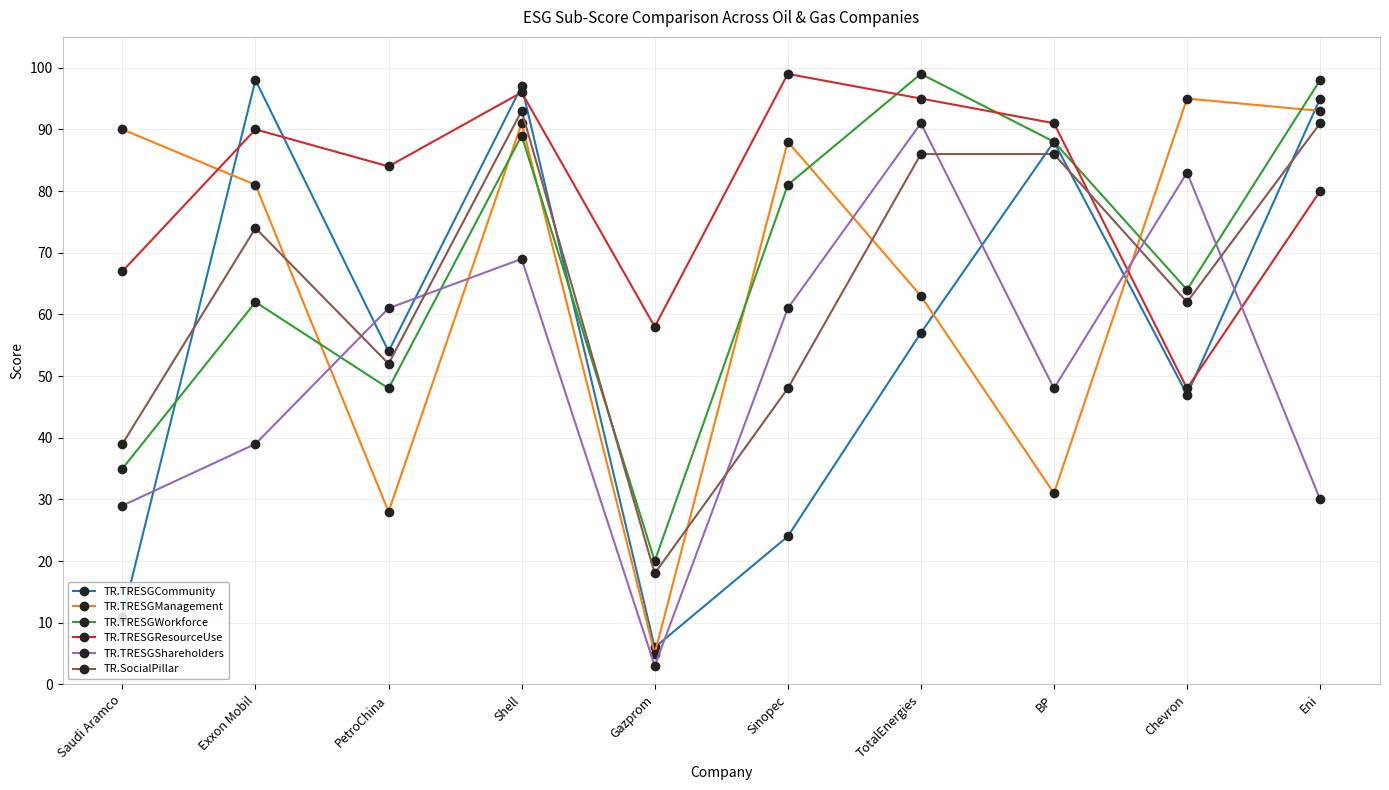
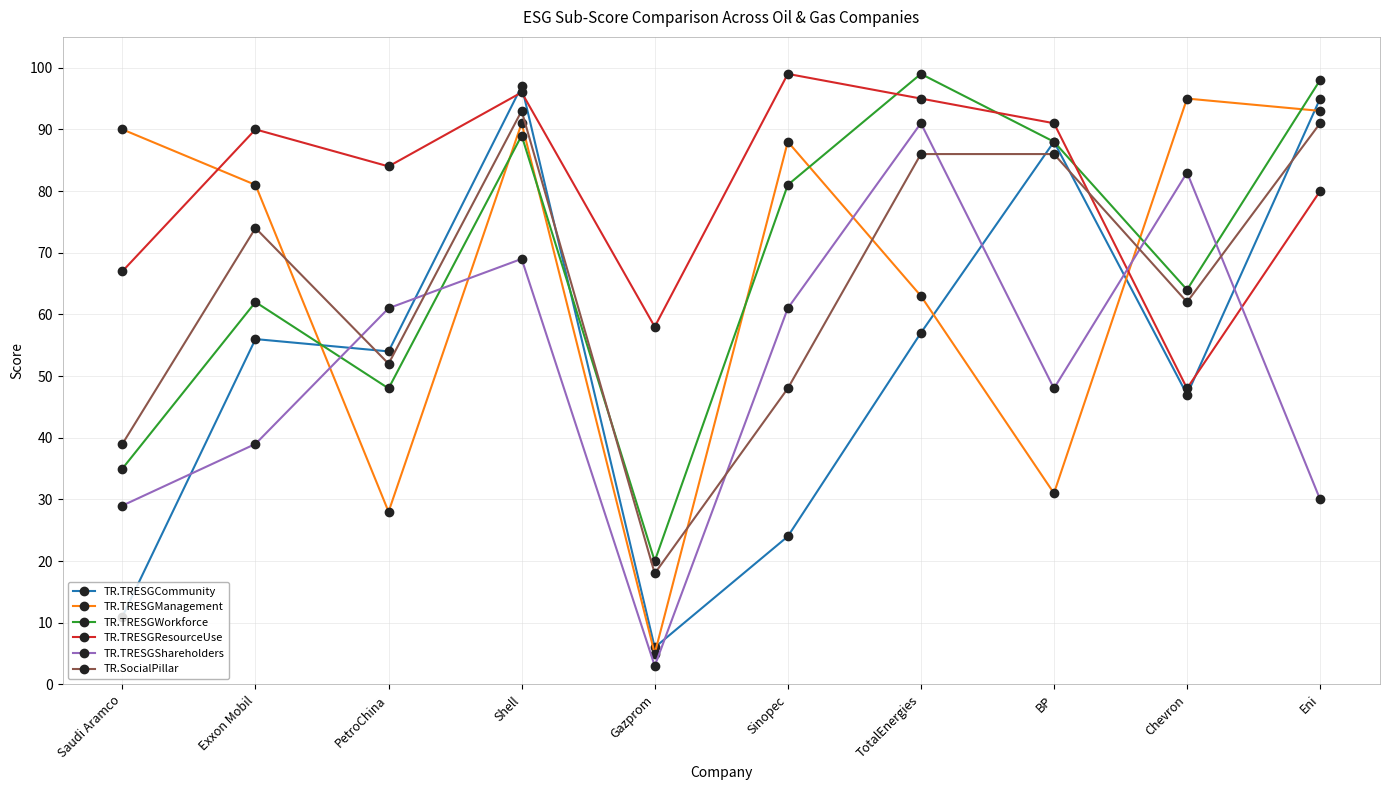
  {
    "TR.TRESGCommunity": {
-     "Exxon Mobil": 98,
+     "Exxon Mobil": 56,
      "PetroChina": 54,
      "Shell": 97,
      "Gazprom": 6,
      "Sinopec": 24,
      "TotalEnergies": 57,
      "Chevron": 47,
      "Eni": 95
    },
    "TR.TRESGManagement": {
      "Saudi Aramco": 90,
      "Exxon Mobil": 81,
      "PetroChina": 28,
      "Shell": 91,
      "Gazprom": 5,
      "Sinopec": 88,
      "TotalEnergies": 63,
      "BP": 31,
      "Chevron": 95,
      "Eni": 93
    },
    "TR.TRESGWorkforce": {
      "Saudi Aramco": 35,
      "Exxon Mobil": 62,
      "PetroChina": 48,
      "Shell": 89,
      "Gazprom": 20,
      "Sinopec": 81,
      "TotalEnergies": 99,
      "Chevron": 64,
      "Eni": 98
    },
    "TR.TRESGResourceUse": {
      "Saudi Aramco": 67,
      "Exxon Mobil": 90,
      "PetroChina": 84,
      "Shell": 96,
      "Gazprom": 58,
      "Sinopec": 99,
      "TotalEnergies": 95,
      "BP": 91,
      "Chevron": 48,
      "Eni": 80
    },
    "TR.TRESGShareholders": {
      "Saudi Aramco": 29,
      "Exxon Mobil": 39,
      "PetroChina": 61,
      "Shell": 69,
      "Gazprom": 3,
      "Sinopec": 61,
      "TotalEnergies": 91,
      "BP": 48,
      "Chevron": 83,
      "Eni": 30
    },
    "TR.SocialPillar": {
      "Saudi Aramco": 39,
      "Exxon Mobil": 74,
      "PetroChina": 52,
      "Shell": 93,
      "Gazprom": 18,
      "Sinopec": 48,
      "TotalEnergies": 86,
      "BP": 86,
      "Chevron": 62,
      "Eni": 91
    }
  }
